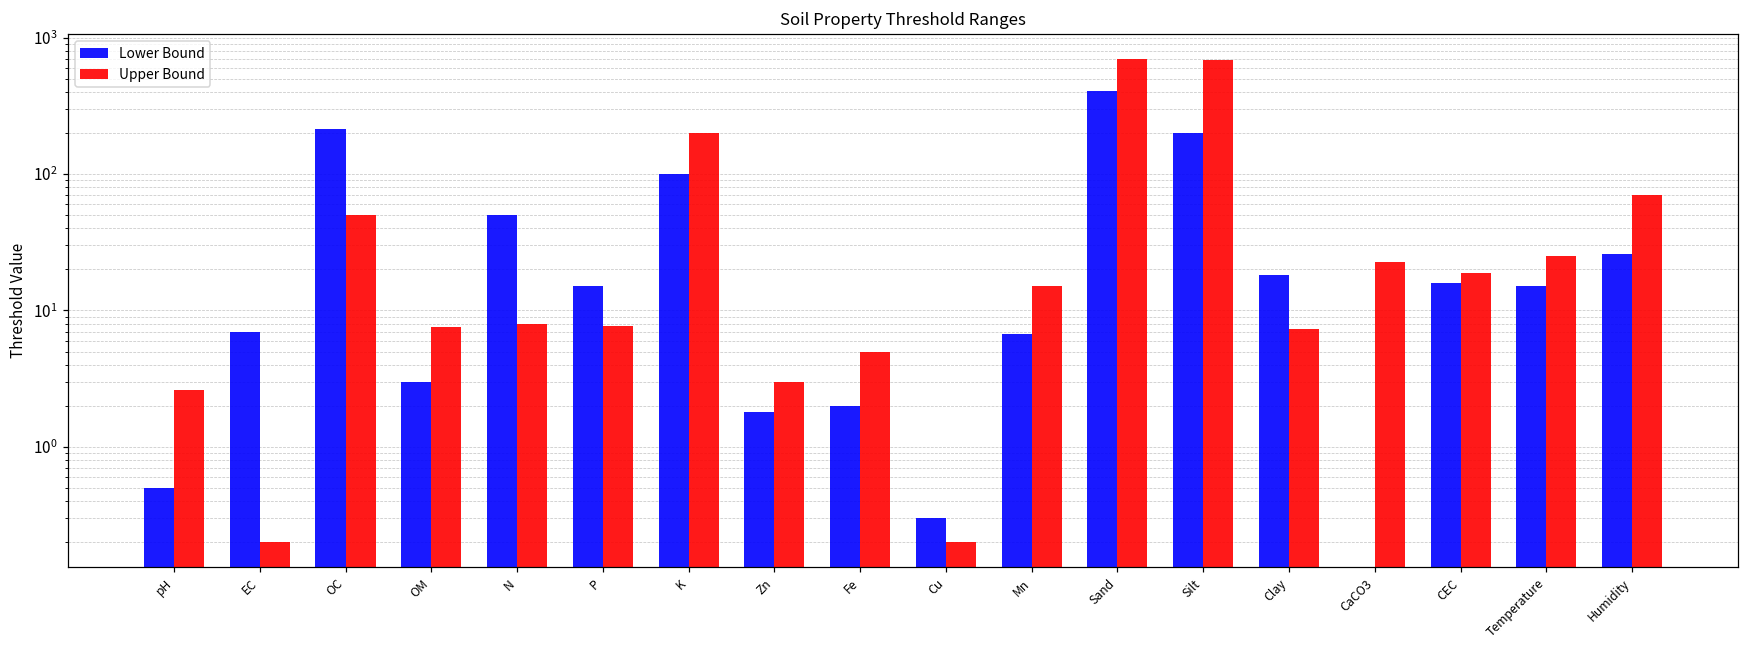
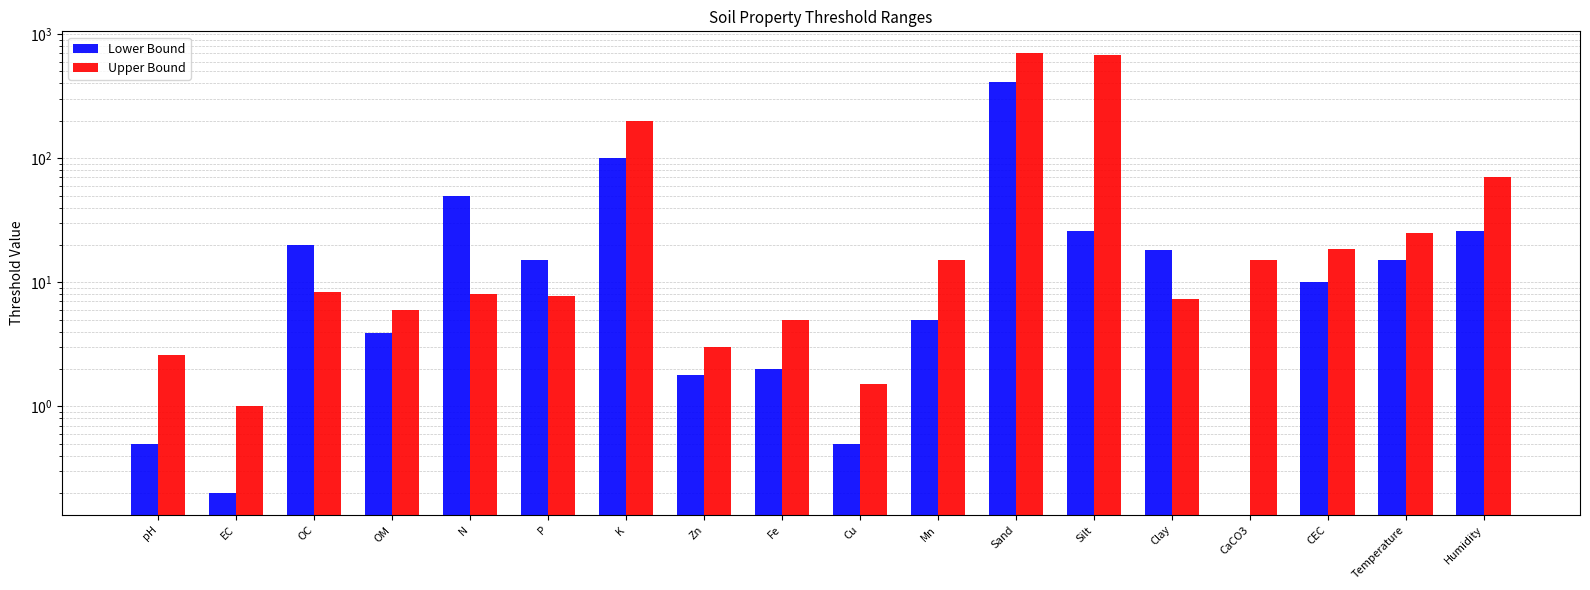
  {
    "Lower Bound": {
      "pH": 0.5,
-     "EC": 7,
-     "OC": 210,
-     "OM": 3.0,
+     "EC": 0.2,
+     "OC": 20,
+     "OM": 3.9,
      "N": 50,
      "P": 15,
      "K": 100,
      "Zn": 1.8,
      "Fe": 2.0,
-     "Cu": 0.3,
-     "Mn": 7,
+     "Cu": 0.5,
+     "Mn": 5.0,
      "Sand": 410,
-     "Silt": 200,
+     "Silt": 26,
      "Clay": 18,
-     "CEC": 16,
+     "CEC": 10,
      "Temperature": 15,
      "Humidity": 26
    },
    "Upper Bound": {
      "pH": 2.6,
-     "EC": 0.2,
-     "OC": 50,
-     "OM": 8,
+     "EC": 1.0,
+     "OC": 8,
+     "OM": 6,
      "N": 8,
      "P": 8,
      "K": 200,
      "Zn": 3.0,
      "Fe": 5.0,
-     "Cu": 0.2,
+     "Cu": 1.5,
      "Mn": 15,
      "Sand": 700,
      "Silt": 700,
      "Clay": 7,
-     "CaCO3": 23,
+     "CaCO3": 15,
      "CEC": 19,
      "Temperature": 25,
      "Humidity": 70
    }
  }
